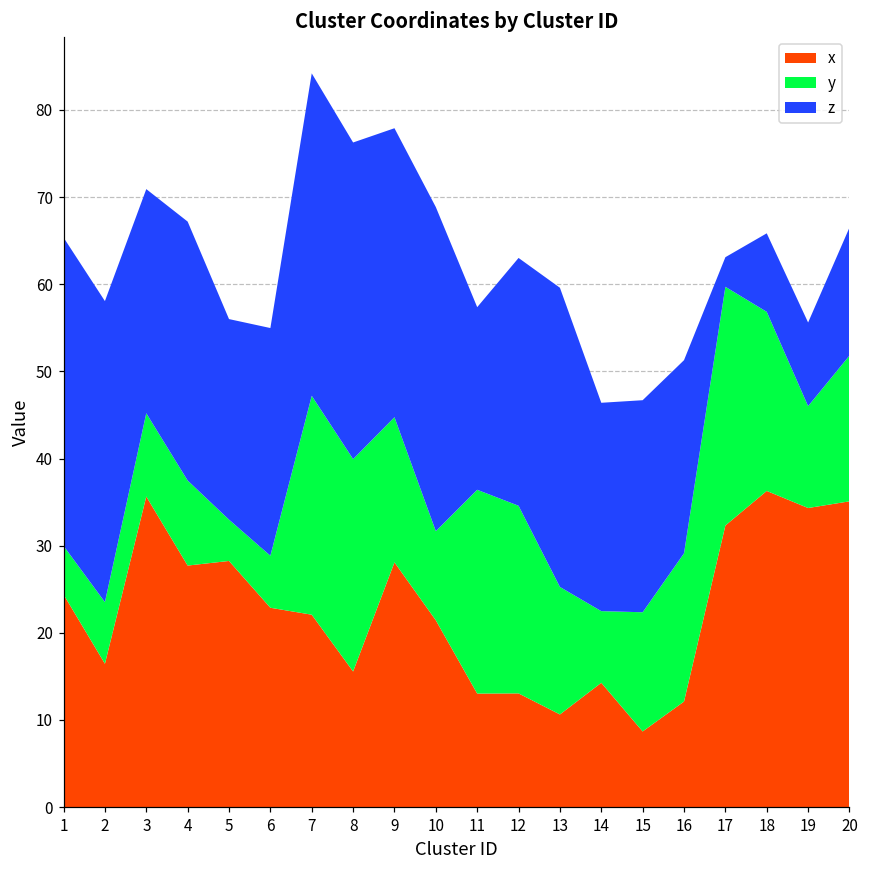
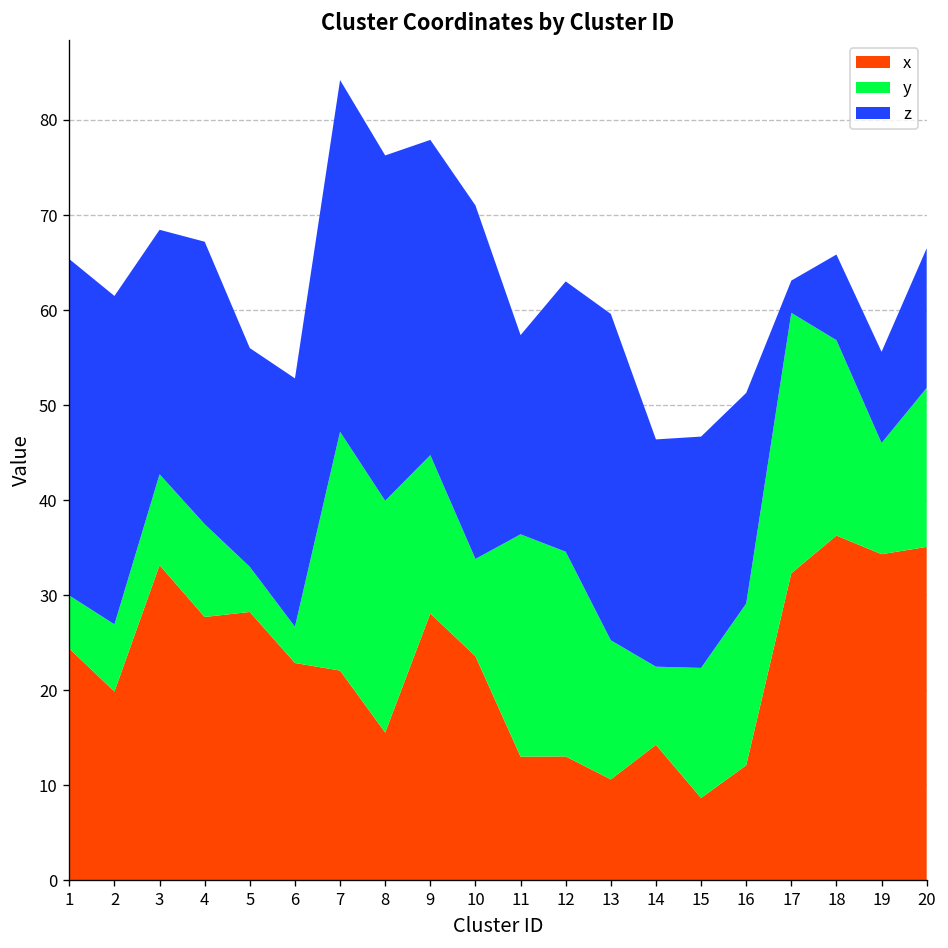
  {
    "x": {
-     "2": 16,
-     "3": 36,
-     "10": 21
+     "2": 20,
+     "3": 33,
+     "10": 24
    },
    "y": {
-     "6": 6
+     "6": 4
    },
    "z": {
      "1": 35,
      "2": 35,
      "3": 26,
      "4": 30,
      "5": 23,
      "6": 26,
      "7": 37,
      "8": 36,
      "9": 33,
      "10": 37,
      "11": 21,
      "12": 28,
      "13": 34,
      "14": 24,
      "15": 24,
      "16": 22,
      "17": 3,
      "18": 9,
      "19": 10,
      "20": 15
    }
  }
